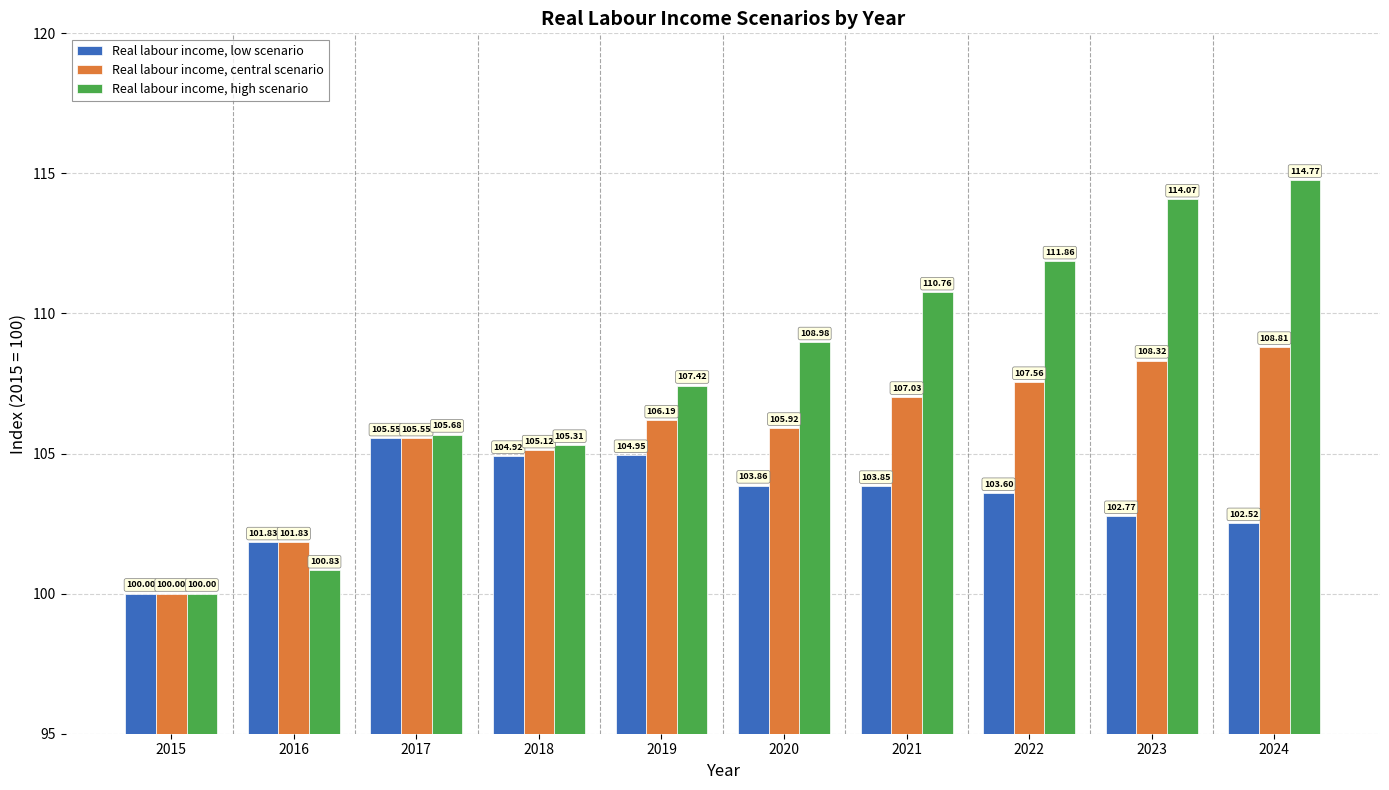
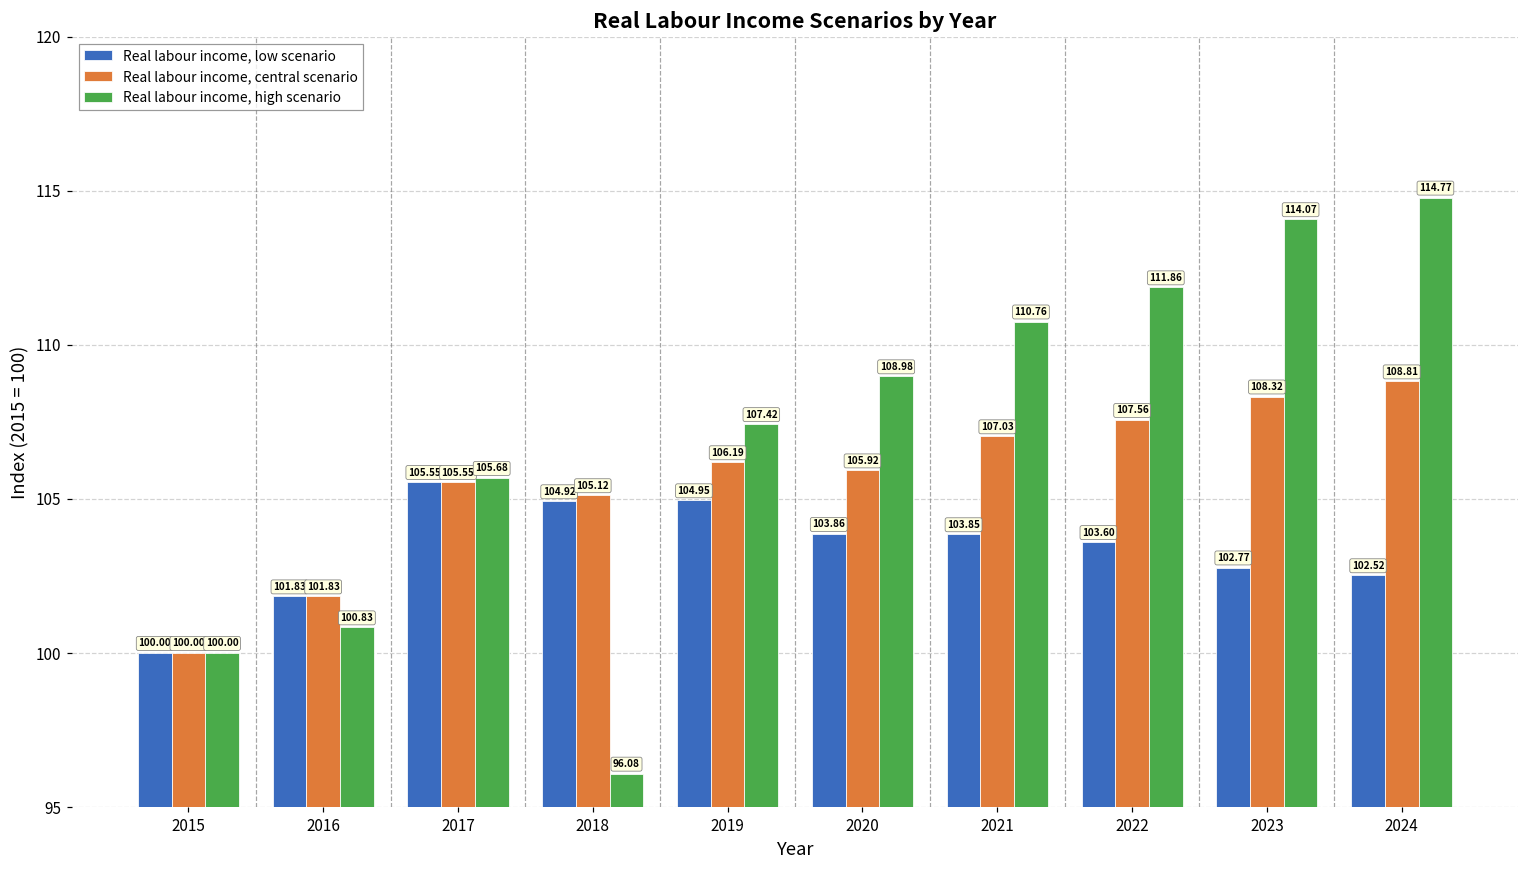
  {
    "Real labour income, high scenario": {
-     "2018": 105.31
+     "2018": 96.08
    }
  }
